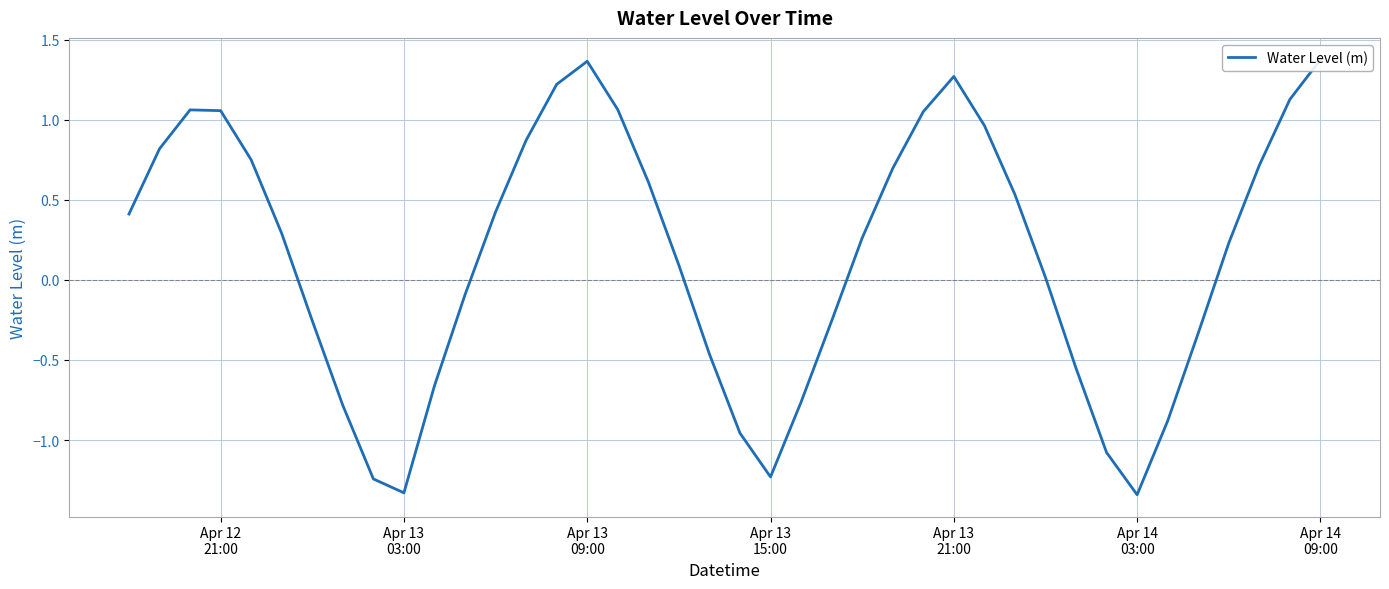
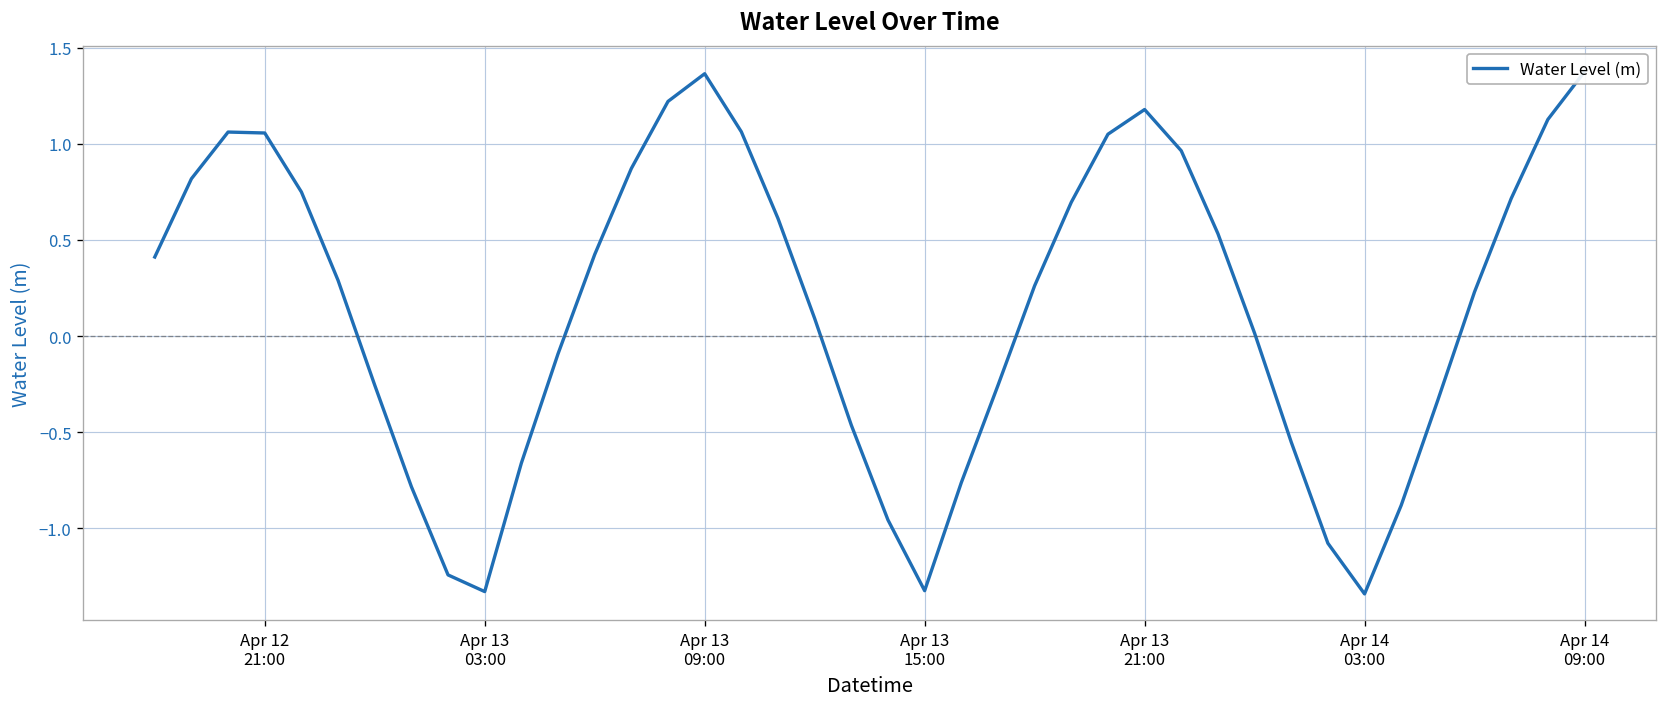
  {
    "Apr 12 21:00": 1.06,
    "Apr 13 03:00": -1.33,
    "Apr 13 09:00": 1.36,
-   "Apr 13 15:00": -1.23,
-   "Apr 13 21:00": 1.27,
+   "Apr 13 15:00": -1.32,
+   "Apr 13 21:00": 1.18,
    "Apr 14 03:00": -1.34
  }
